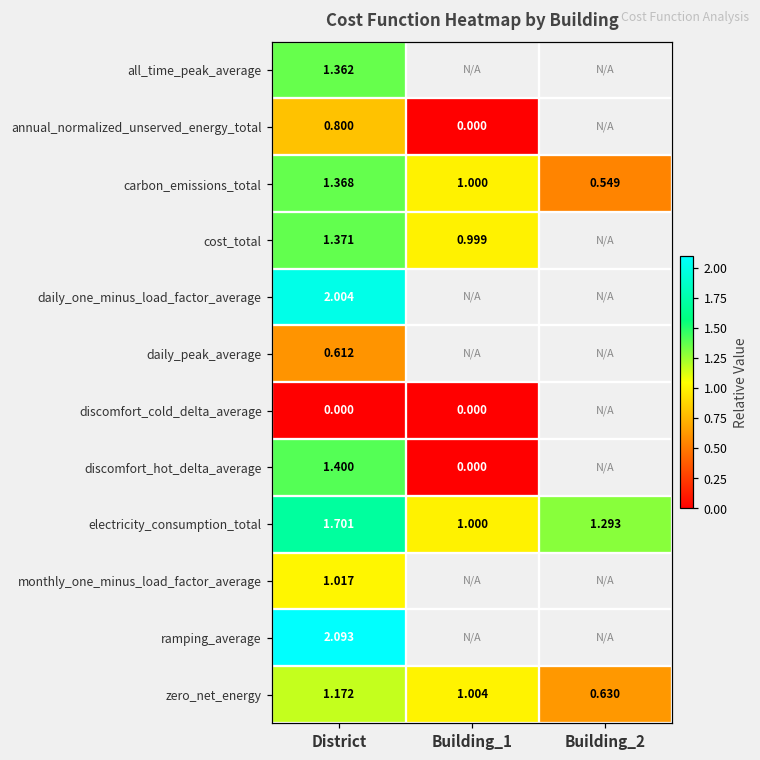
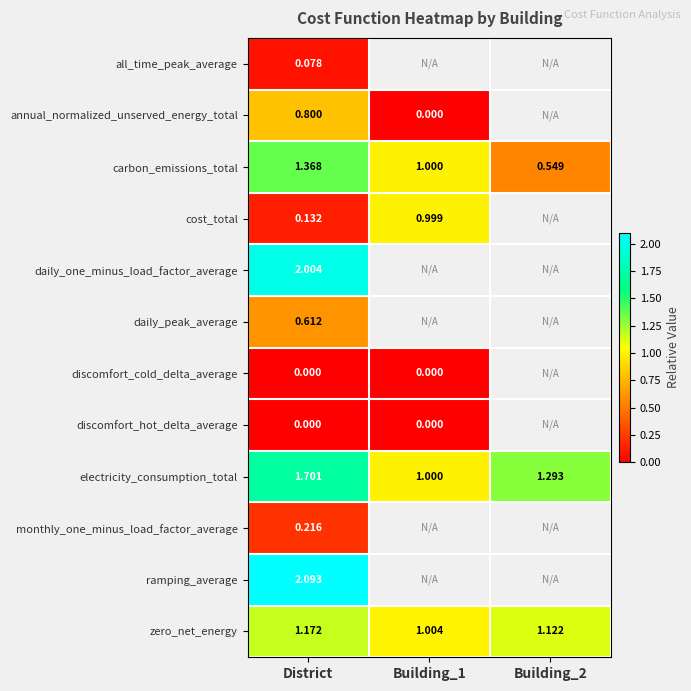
  {
    "all_time_peak_average": {
-     "District": 1.362
+     "District": 0.078
    },
    "annual_normalized_unserved_energy_total": {
      "District": 0.800,
      "Building_1": 0.000
    },
    "carbon_emissions_total": {
      "District": 1.368,
      "Building_1": 1.000,
      "Building_2": 0.549
    },
    "cost_total": {
-     "District": 1.371,
+     "District": 0.132,
      "Building_1": 0.999
    },
    "daily_one_minus_load_factor_average": {
      "District": 2.004
    },
    "daily_peak_average": {
      "District": 0.612
    },
    "discomfort_cold_delta_average": {
      "District": 0.000,
      "Building_1": 0.000
    },
    "discomfort_hot_delta_average": {
-     "District": 1.400,
+     "District": 0.000,
      "Building_1": 0.000
    },
    "electricity_consumption_total": {
      "District": 1.701,
      "Building_1": 1.000,
      "Building_2": 1.293
    },
    "monthly_one_minus_load_factor_average": {
-     "District": 1.017
+     "District": 0.216
    },
    "ramping_average": {
      "District": 2.093
    },
    "zero_net_energy": {
      "District": 1.172,
      "Building_1": 1.004,
-     "Building_2": 0.630
+     "Building_2": 1.122
    }
  }
